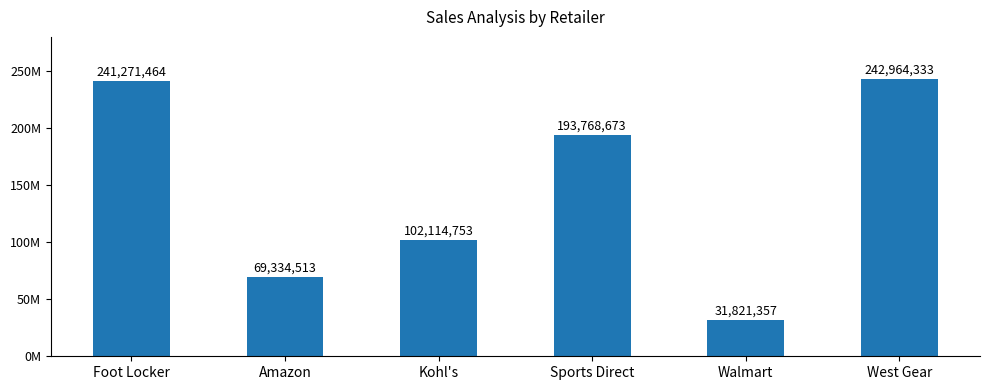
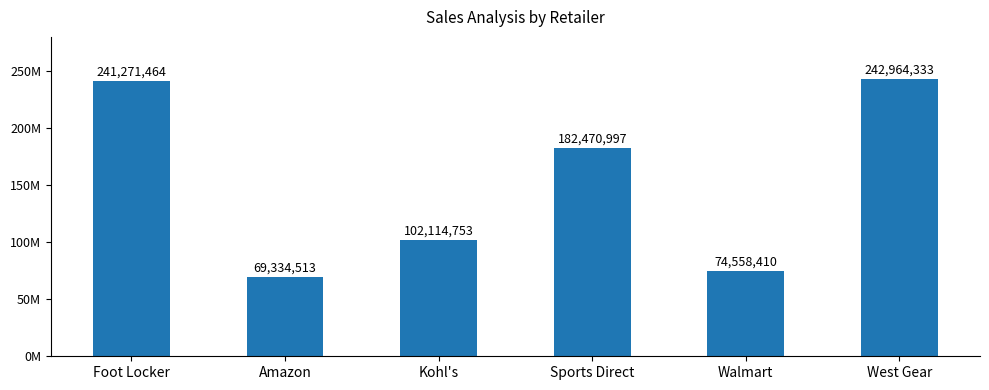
  {
    "Foot Locker": "241,271,464",
    "Amazon": "69,334,513",
    "Kohl's": "102,114,753",
-   "Sports Direct": "193,768,673",
-   "Walmart": "31,821,357",
+   "Sports Direct": "182,470,997",
+   "Walmart": "74,558,410",
    "West Gear": "242,964,333"
  }
